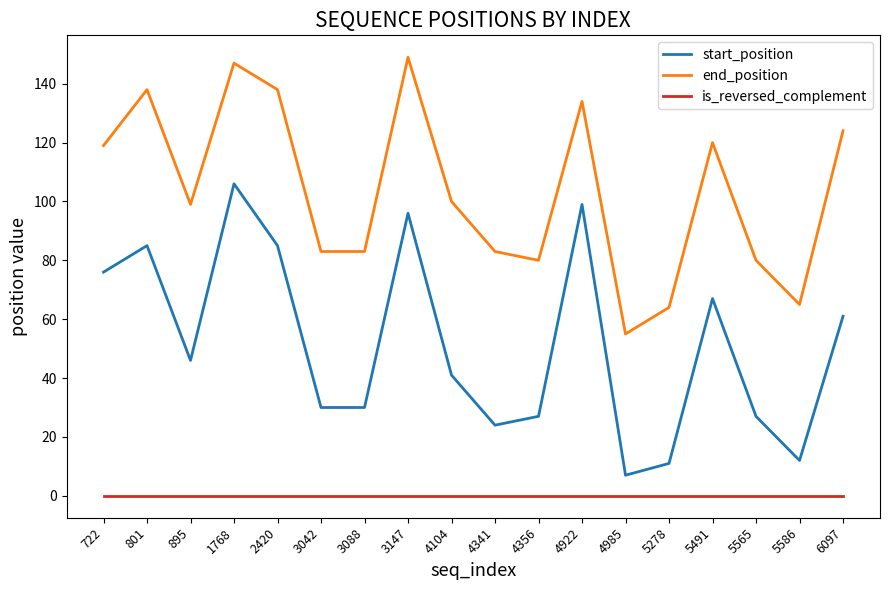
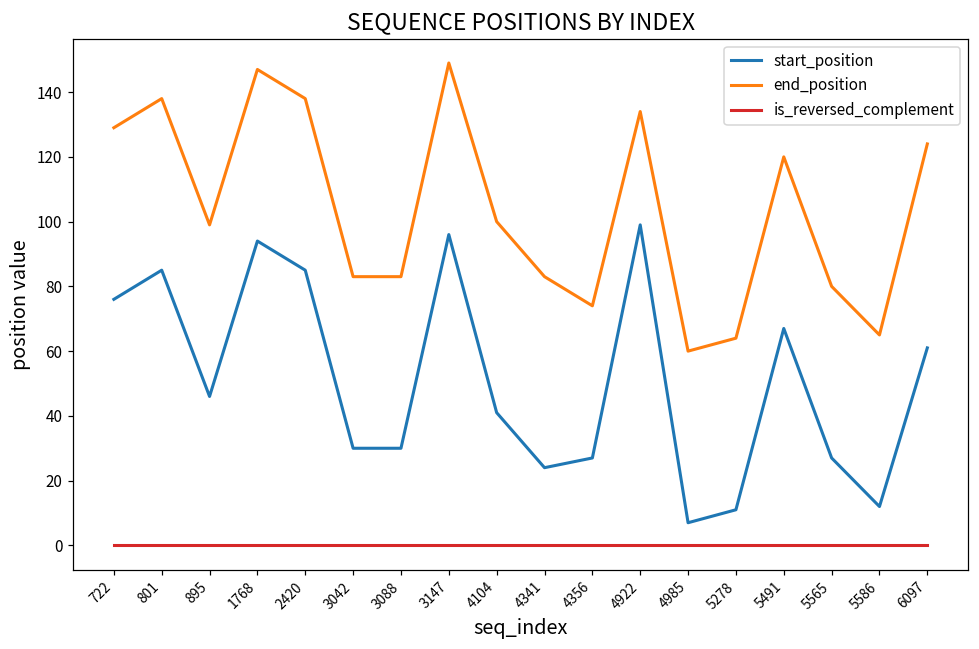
  {
    "start_position": {
      "722": 76,
      "801": 85,
      "895": 46,
-     "1768": 106,
+     "1768": 94,
      "2420": 85,
      "3042": 30,
      "3088": 30,
      "3147": 96,
      "4104": 41,
      "4341": 24,
      "4356": 27,
      "4922": 99,
      "4985": 7,
      "5278": 11,
      "5491": 67,
      "5565": 27,
      "5586": 12,
      "6097": 61
    },
    "end_position": {
-     "722": 119,
+     "722": 129,
      "801": 138,
      "895": 99,
      "1768": 147,
      "2420": 138,
      "3042": 83,
      "3088": 83,
      "3147": 149,
      "4104": 100,
      "4341": 83,
-     "4356": 80,
+     "4356": 74,
      "4922": 134,
-     "4985": 55,
+     "4985": 60,
      "5278": 64,
      "5491": 120,
      "5565": 80,
      "5586": 65,
      "6097": 124
    },
    "is_reversed_complement": {
      "722": 0,
      "801": 0,
      "895": 0,
      "1768": 0,
      "2420": 0,
      "3042": 0,
      "3088": 0,
      "3147": 0,
      "4104": 0,
      "4341": 0,
      "4356": 0,
      "4922": 0,
      "4985": 0,
      "5278": 0,
      "5491": 0,
      "5565": 0,
      "5586": 0,
      "6097": 0
    }
  }
